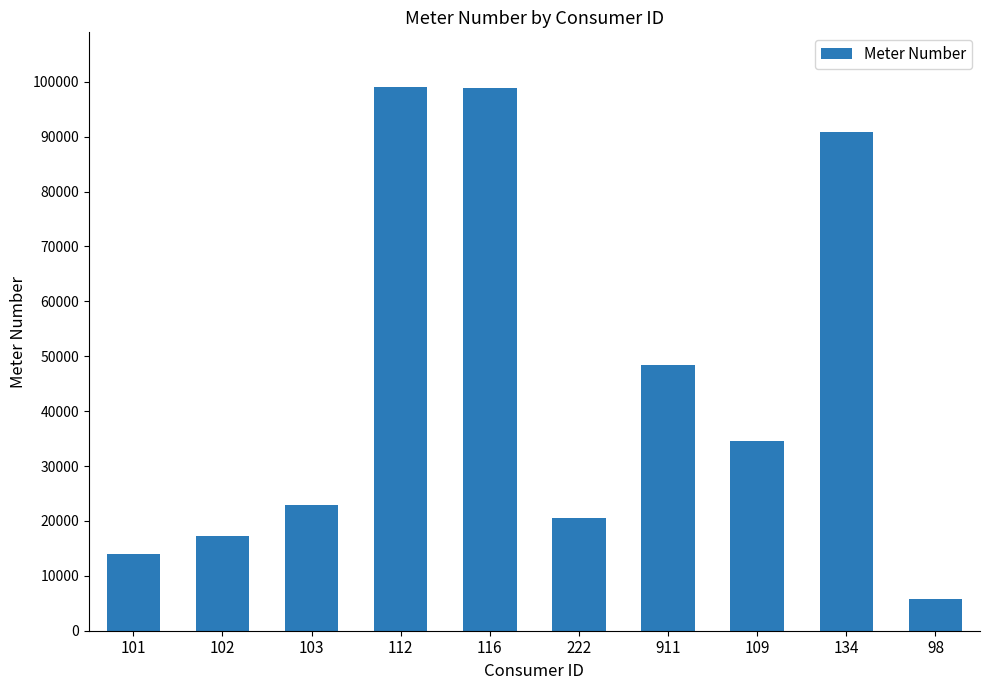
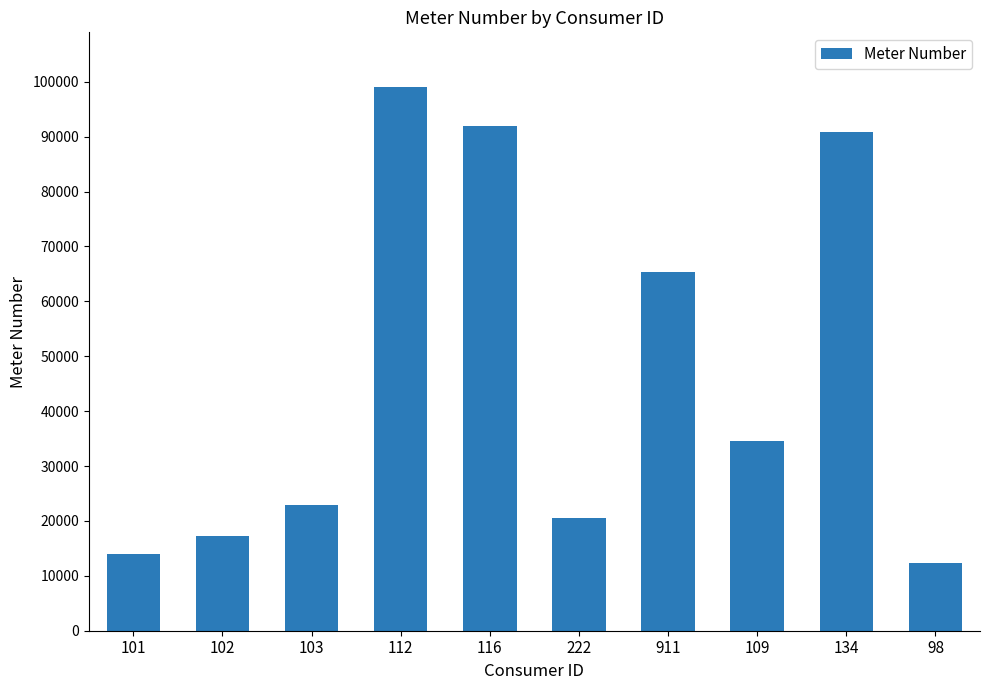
  {
    "101": 14000,
    "102": 17000,
    "103": 23000,
    "112": 99000,
-   "116": 99000,
+   "116": 92000,
    "222": 21000,
-   "911": 48000,
+   "911": 65000,
    "109": 35000,
    "134": 91000,
-   "98": 6000
+   "98": 12000
  }
